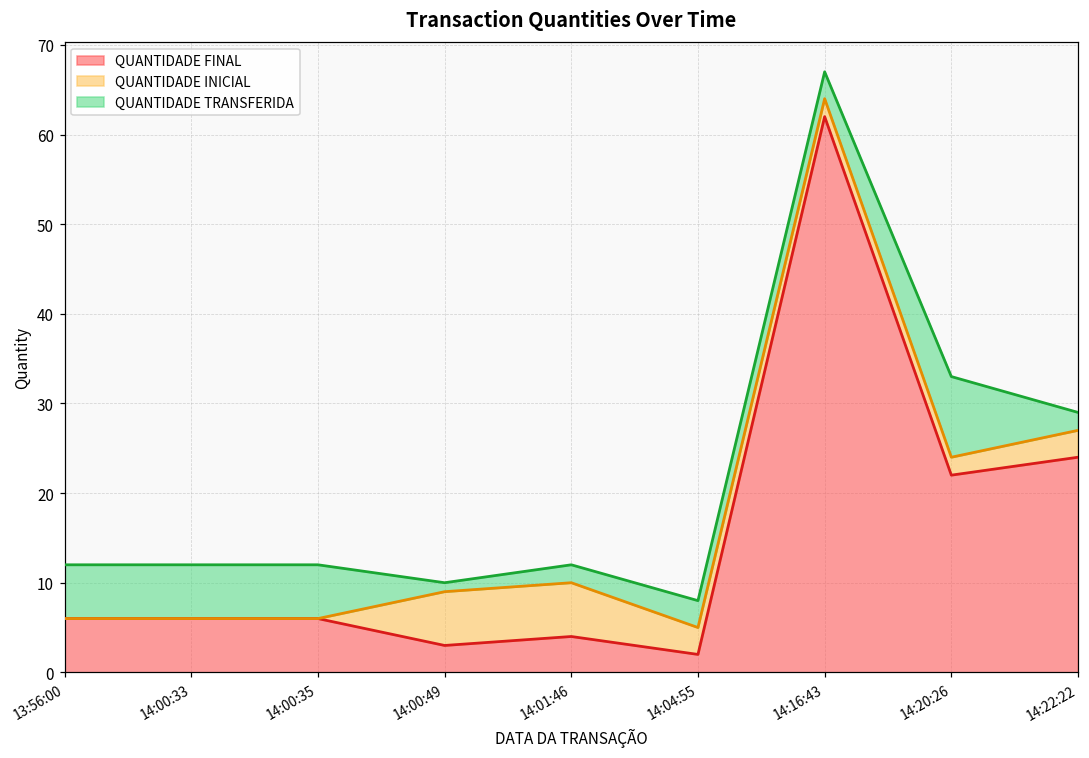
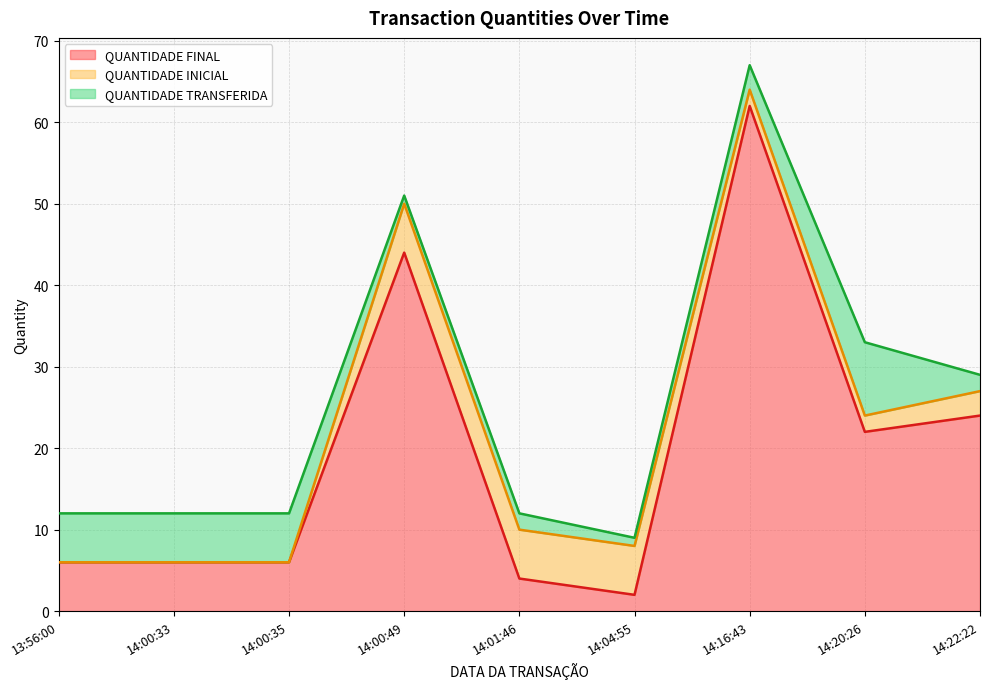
  {
    "QUANTIDADE FINAL": {
-     "14:00:49": 3,
+     "14:00:49": 44,
      "14:01:46": 4,
      "14:04:55": 2,
      "14:16:43": 62,
      "14:20:26": 22,
      "14:22:22": 24
    },
    "QUANTIDADE INICIAL": {
      "14:00:49": 6,
      "14:01:46": 6,
-     "14:04:55": 3,
+     "14:04:55": 6,
      "14:16:43": 2,
      "14:20:26": 2,
      "14:22:22": 3
    },
    "QUANTIDADE TRANSFERIDA": {
      "13:56:00": 6,
      "14:00:33": 6,
      "14:00:35": 6,
      "14:00:49": 1,
      "14:01:46": 2,
-     "14:04:55": 3,
+     "14:04:55": 1,
      "14:16:43": 3,
      "14:20:26": 9,
      "14:22:22": 2
    }
  }
